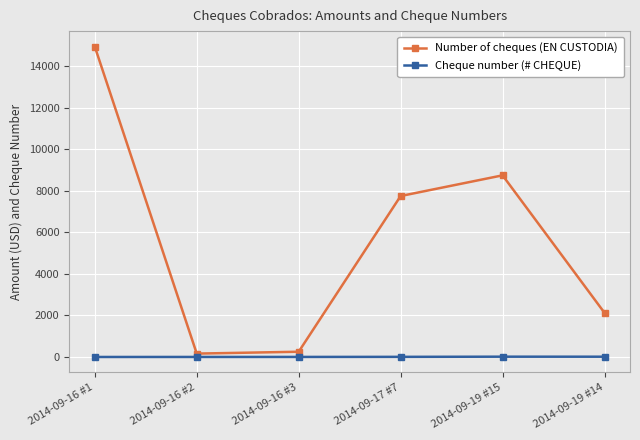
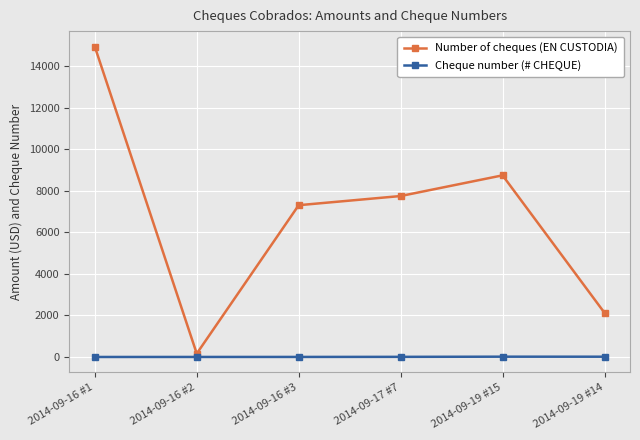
  {
    "Number of cheques (EN CUSTODIA)": {
      "2014-09-16 #1": 14900,
      "2014-09-16 #2": 200,
-     "2014-09-16 #3": 300,
+     "2014-09-16 #3": 7300,
      "2014-09-17 #7": 7700,
      "2014-09-19 #15": 8700,
      "2014-09-19 #14": 2100
    },
    "Cheque number (# CHEQUE)": {
      "2014-09-16 #1": 0,
      "2014-09-16 #2": 0,
      "2014-09-16 #3": 0,
      "2014-09-17 #7": 0,
      "2014-09-19 #15": 0,
      "2014-09-19 #14": 0
    }
  }
